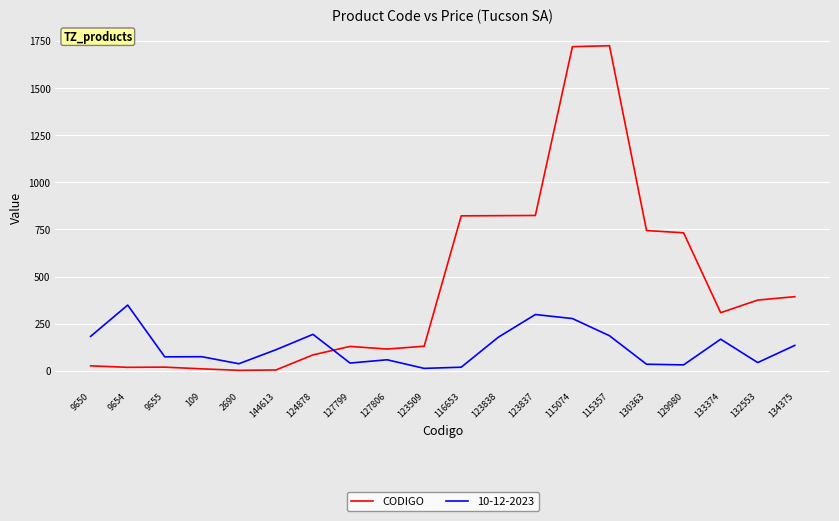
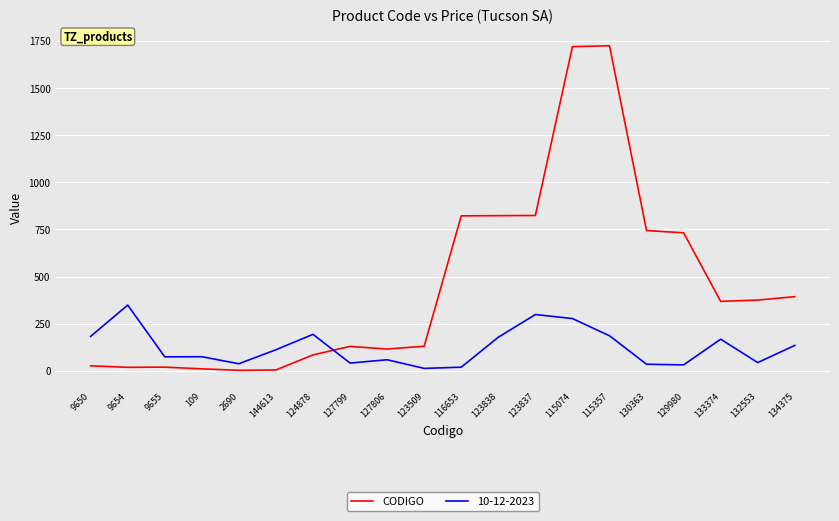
  {
    "CODIGO": {
      "9650": 30,
      "9654": 20,
      "9655": 20,
      "109": 10,
      "2690": 0,
      "144613": 0,
      "124878": 80,
      "127799": 130,
      "127806": 120,
      "123509": 130,
      "116653": 820,
      "123838": 820,
      "123837": 820,
      "115074": 1720,
      "115357": 1730,
      "130363": 740,
      "129980": 730,
-     "133374": 310,
+     "133374": 370,
      "132553": 380,
      "134375": 390
    },
    "10-12-2023": {
      "9650": 180,
      "9654": 350,
      "9655": 70,
      "109": 70,
      "2690": 40,
      "144613": 110,
      "124878": 190,
      "127799": 40,
      "127806": 60,
      "123509": 10,
      "116653": 20,
      "123838": 180,
      "123837": 300,
      "115074": 280,
      "115357": 190,
      "130363": 30,
      "129980": 30,
      "133374": 170,
      "132553": 40,
      "134375": 130
    }
  }
